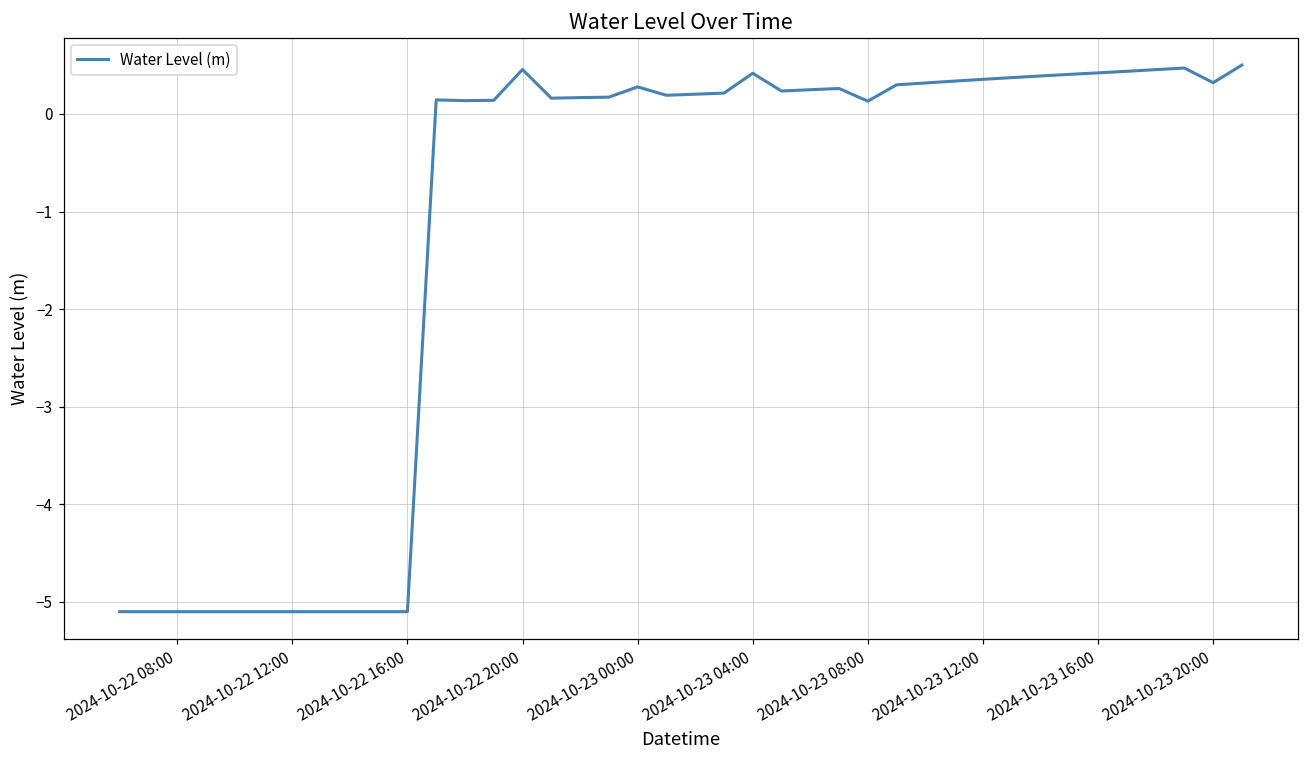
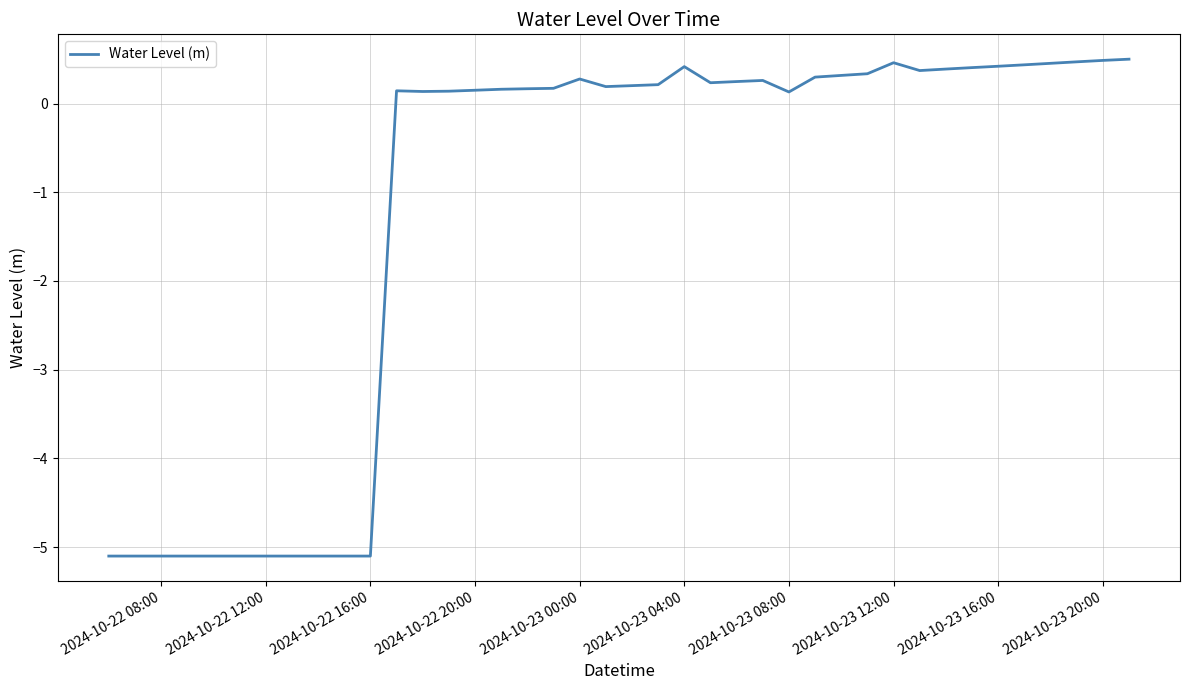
  {
    "2024-10-22 08:00": -5.1,
    "2024-10-22 12:00": -5.1,
    "2024-10-22 16:00": -5.1,
-   "2024-10-22 20:00": 0.5,
+   "2024-10-22 20:00": 0.2,
    "2024-10-23 00:00": 0.3,
    "2024-10-23 04:00": 0.4,
    "2024-10-23 08:00": 0.1,
-   "2024-10-23 12:00": 0.4,
+   "2024-10-23 12:00": 0.5,
    "2024-10-23 16:00": 0.4,
-   "2024-10-23 20:00": 0.3
+   "2024-10-23 20:00": 0.5
  }
